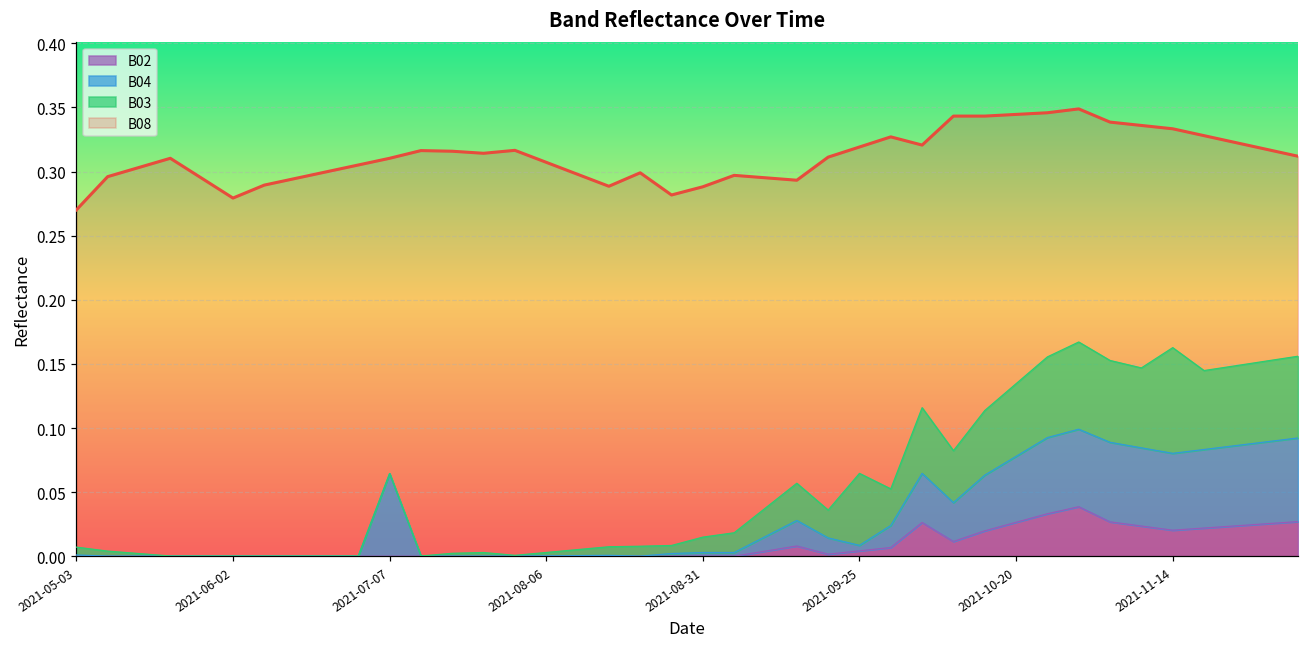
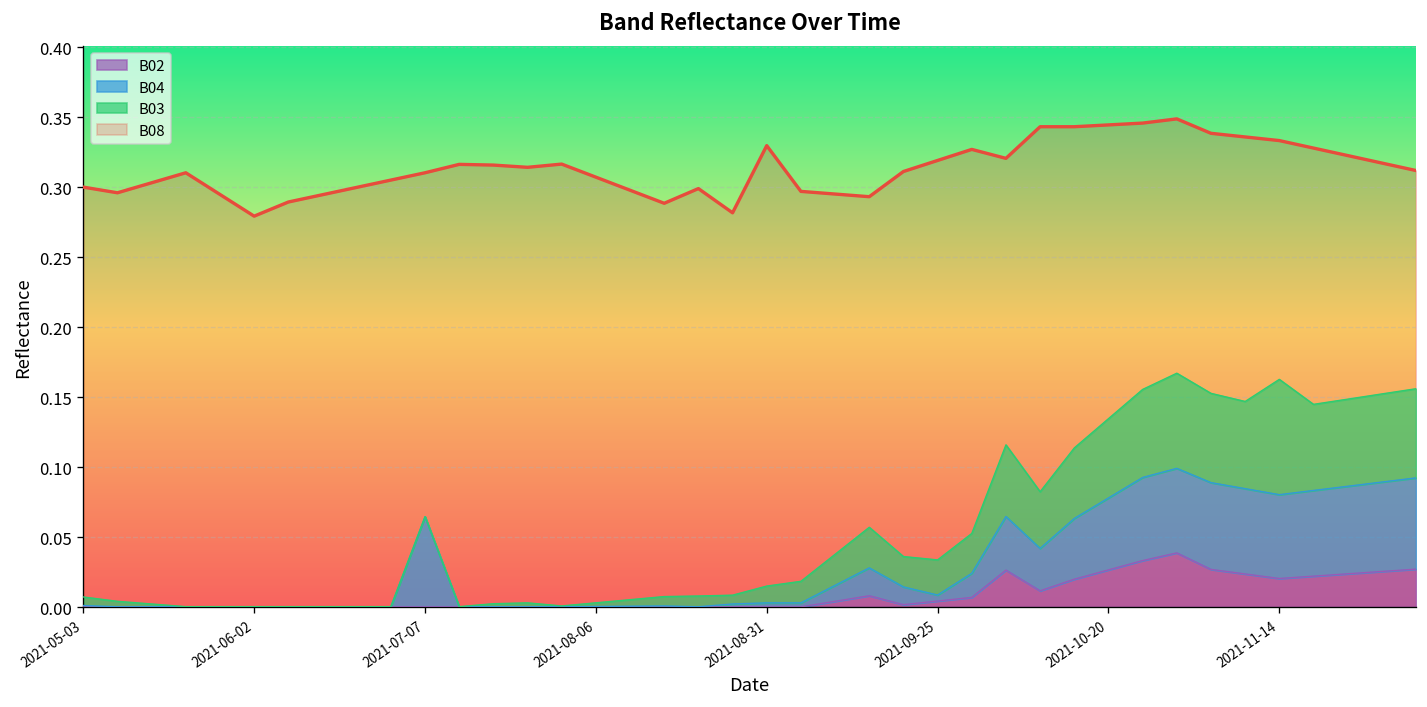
  {
    "B02": {
      "2021-07-07": 0.000,
      "2021-08-31": 0.000,
      "2021-09-25": 0.004,
      "2021-10-20": 0.027,
      "2021-11-14": 0.020
    },
    "B04": {
      "2021-08-31": 0.003,
      "2021-09-25": 0.004,
      "2021-10-20": 0.051,
      "2021-11-14": 0.060
    },
    "B03": {
      "2021-05-03": 0.006,
      "2021-08-06": 0.003,
      "2021-08-31": 0.012,
-     "2021-09-25": 0.056,
+     "2021-09-25": 0.025,
      "2021-10-20": 0.057,
      "2021-11-14": 0.082
    },
    "B08": {
-     "2021-05-03": 0.270,
+     "2021-05-03": 0.300,
      "2021-06-02": 0.279,
      "2021-07-07": 0.310,
      "2021-08-06": 0.307,
-     "2021-08-31": 0.288,
+     "2021-08-31": 0.330,
      "2021-09-25": 0.319,
      "2021-10-20": 0.345,
      "2021-11-14": 0.333
    }
  }
